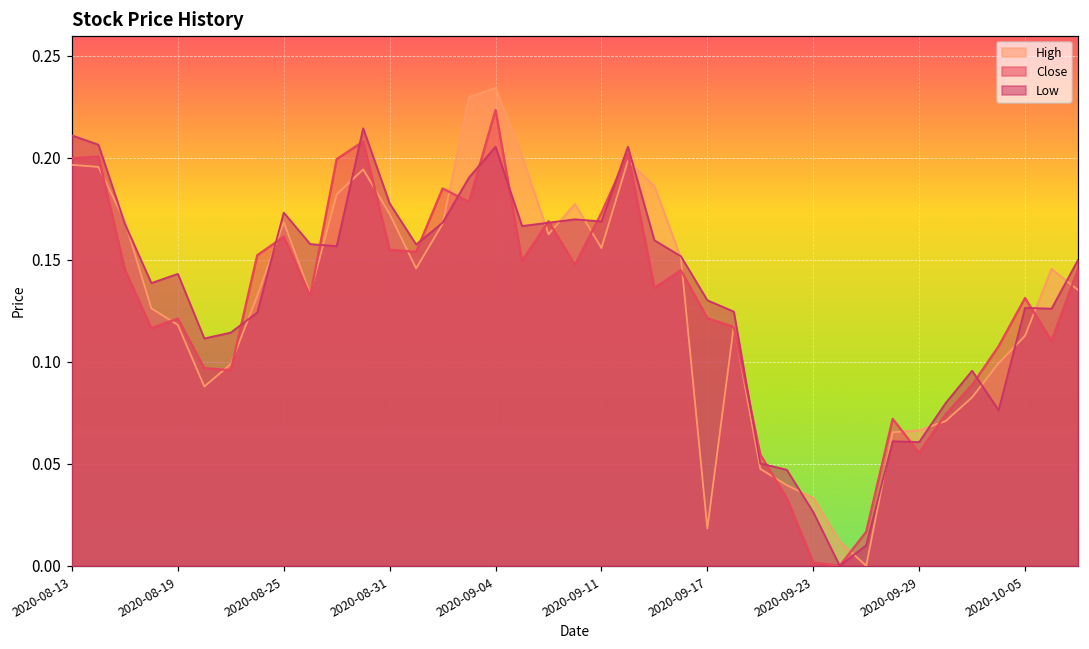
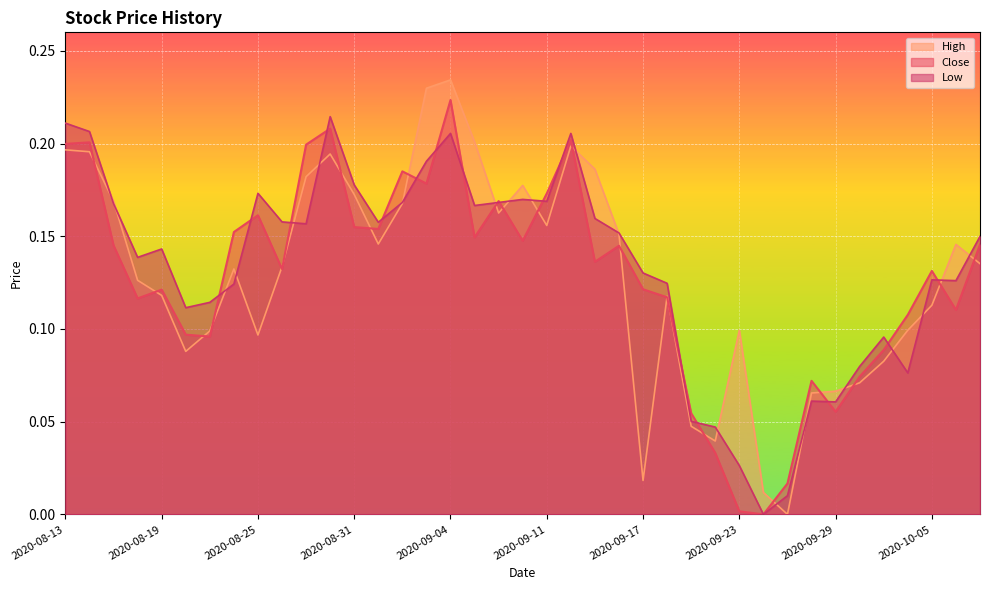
  {
    "High": {
      "2020-08-13": 0.197,
      "2020-08-19": 0.118,
-     "2020-08-25": 0.168,
+     "2020-08-25": 0.097,
      "2020-08-31": 0.173,
      "2020-09-04": 0.234,
      "2020-09-11": 0.156,
      "2020-09-17": 0.018,
-     "2020-09-23": 0.033,
+     "2020-09-23": 0.099,
      "2020-09-29": 0.066,
      "2020-10-05": 0.113
    }
  }
